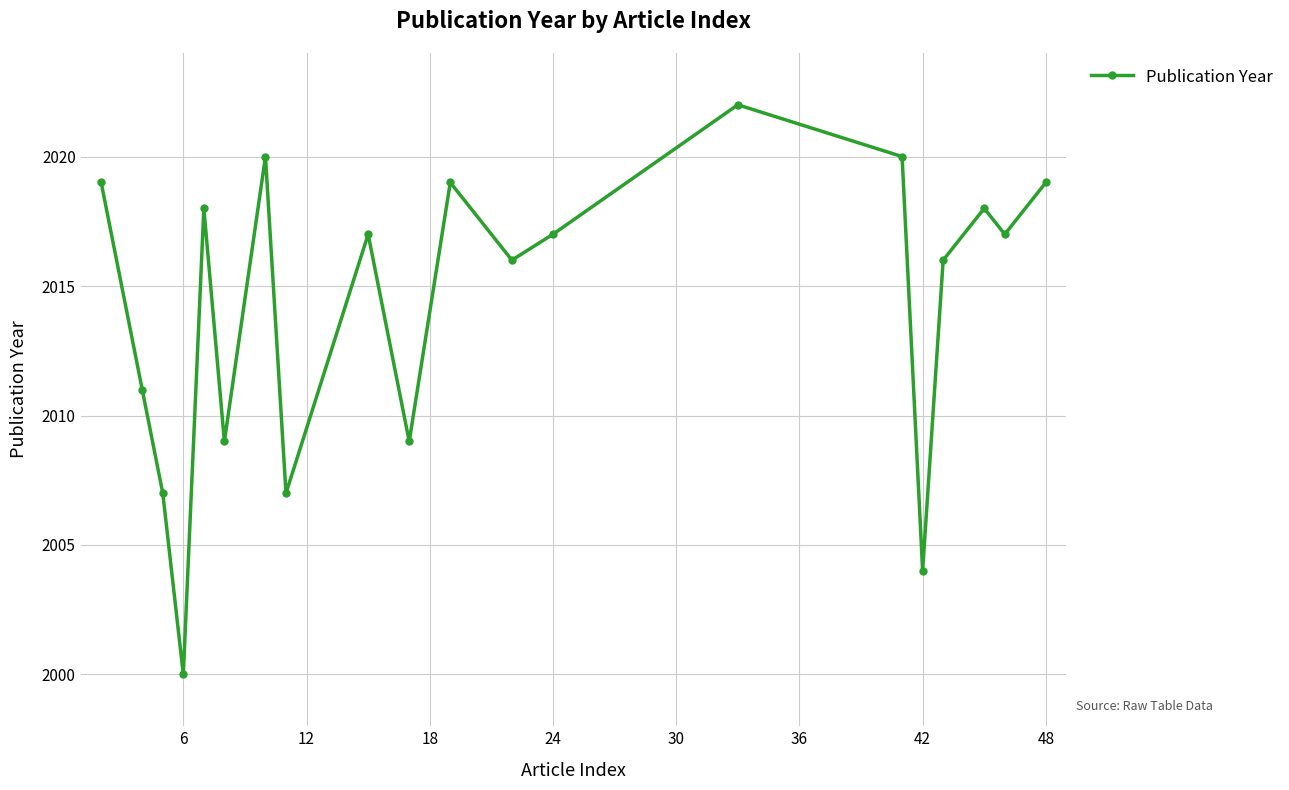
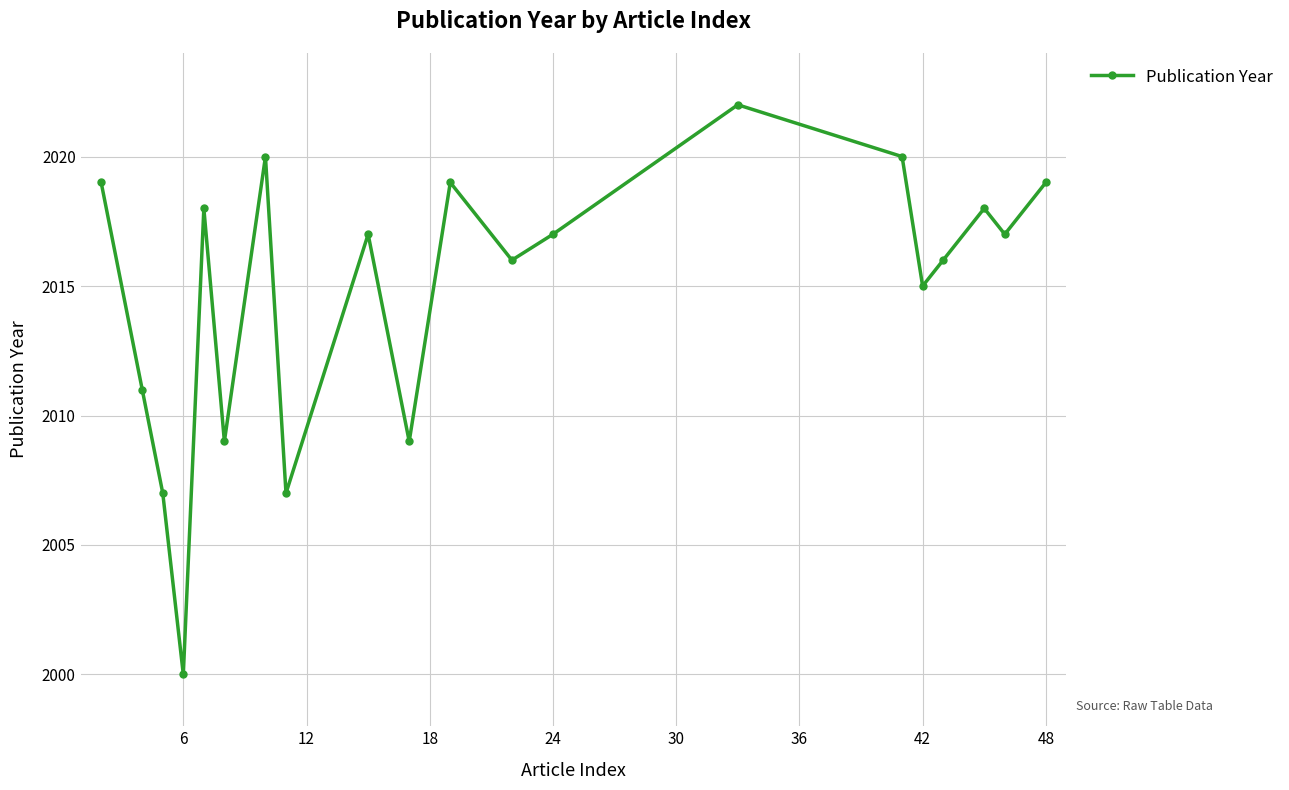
  {
    "6": 2000,
    "24": 2017,
-   "42": 2004,
+   "42": 2015,
    "48": 2019
  }
